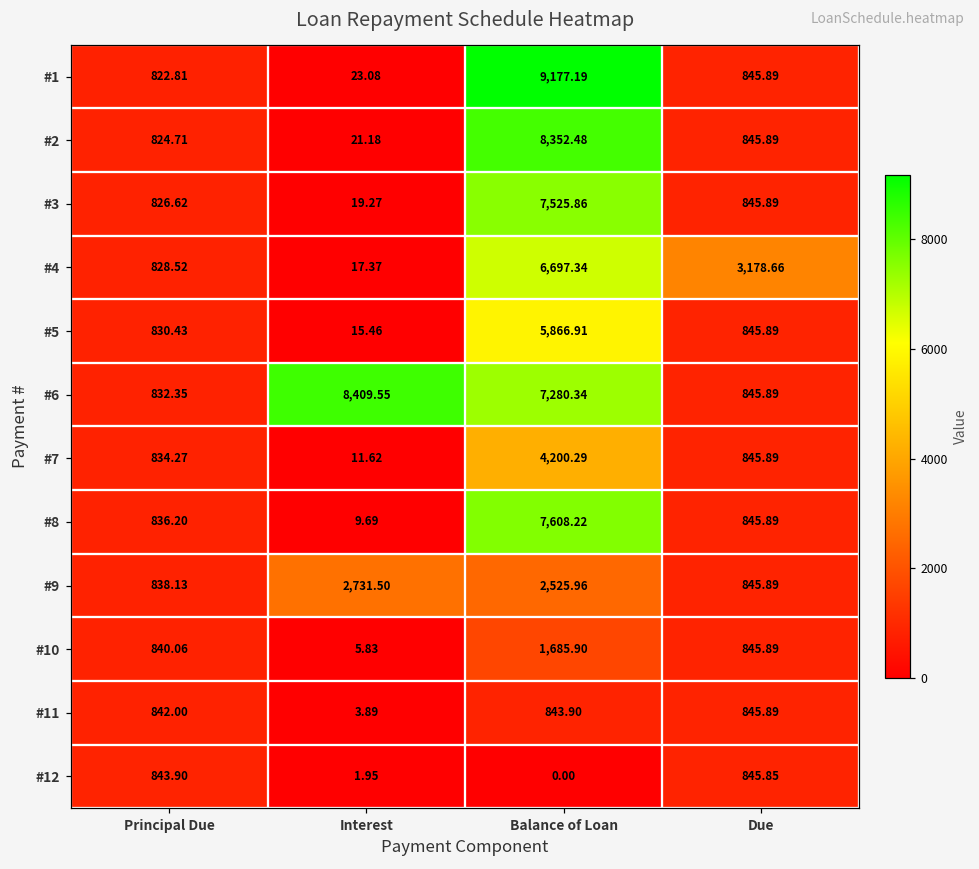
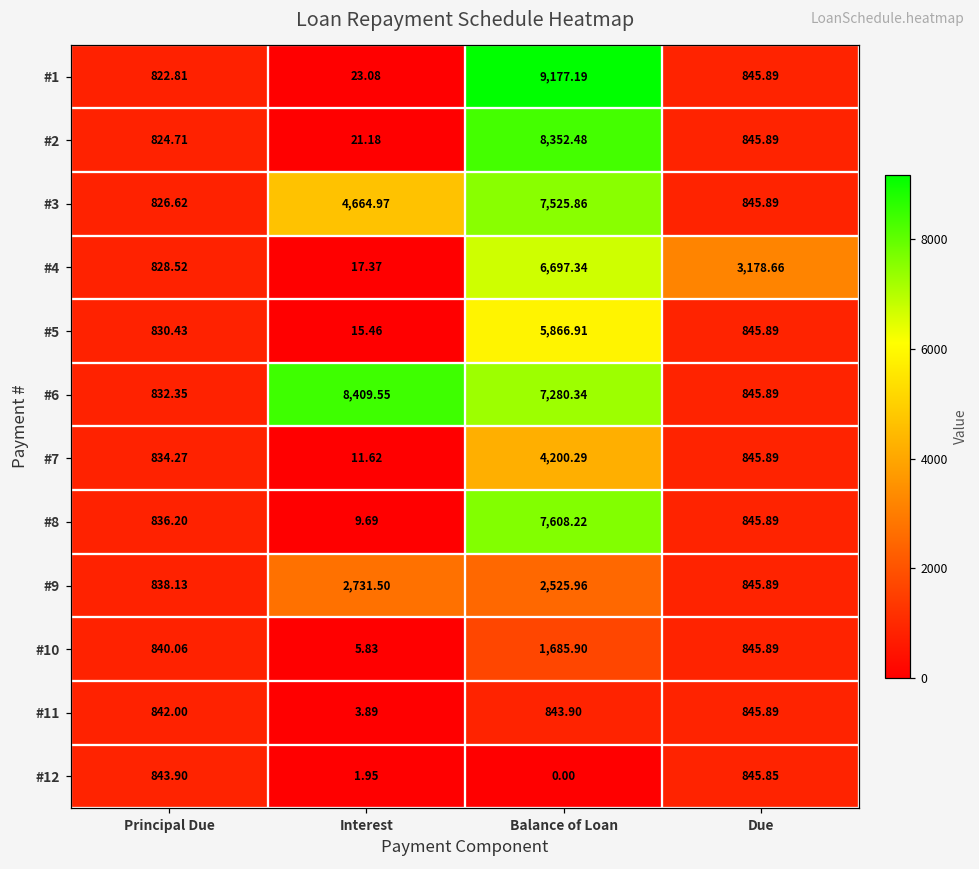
  {
    "#1": {
      "Principal Due": "822.81",
      "Interest": "23.08",
      "Balance of Loan": "9,177.19",
      "Due": "845.89"
    },
    "#2": {
      "Principal Due": "824.71",
      "Interest": "21.18",
      "Balance of Loan": "8,352.48",
      "Due": "845.89"
    },
    "#3": {
      "Principal Due": "826.62",
-     "Interest": "19.27",
+     "Interest": "4,664.97",
      "Balance of Loan": "7,525.86",
      "Due": "845.89"
    },
    "#4": {
      "Principal Due": "828.52",
      "Interest": "17.37",
      "Balance of Loan": "6,697.34",
      "Due": "3,178.66"
    },
    "#5": {
      "Principal Due": "830.43",
      "Interest": "15.46",
      "Balance of Loan": "5,866.91",
      "Due": "845.89"
    },
    "#6": {
      "Principal Due": "832.35",
      "Interest": "8,409.55",
      "Balance of Loan": "7,280.34",
      "Due": "845.89"
    },
    "#7": {
      "Principal Due": "834.27",
      "Interest": "11.62",
      "Balance of Loan": "4,200.29",
      "Due": "845.89"
    },
    "#8": {
      "Principal Due": "836.20",
      "Interest": "9.69",
      "Balance of Loan": "7,608.22",
      "Due": "845.89"
    },
    "#9": {
      "Principal Due": "838.13",
      "Interest": "2,731.50",
      "Balance of Loan": "2,525.96",
      "Due": "845.89"
    },
    "#10": {
      "Principal Due": "840.06",
      "Interest": "5.83",
      "Balance of Loan": "1,685.90",
      "Due": "845.89"
    },
    "#11": {
      "Principal Due": "842.00",
      "Interest": "3.89",
      "Balance of Loan": "843.90",
      "Due": "845.89"
    },
    "#12": {
      "Principal Due": "843.90",
      "Interest": "1.95",
      "Balance of Loan": "0.00",
      "Due": "845.85"
    }
  }
